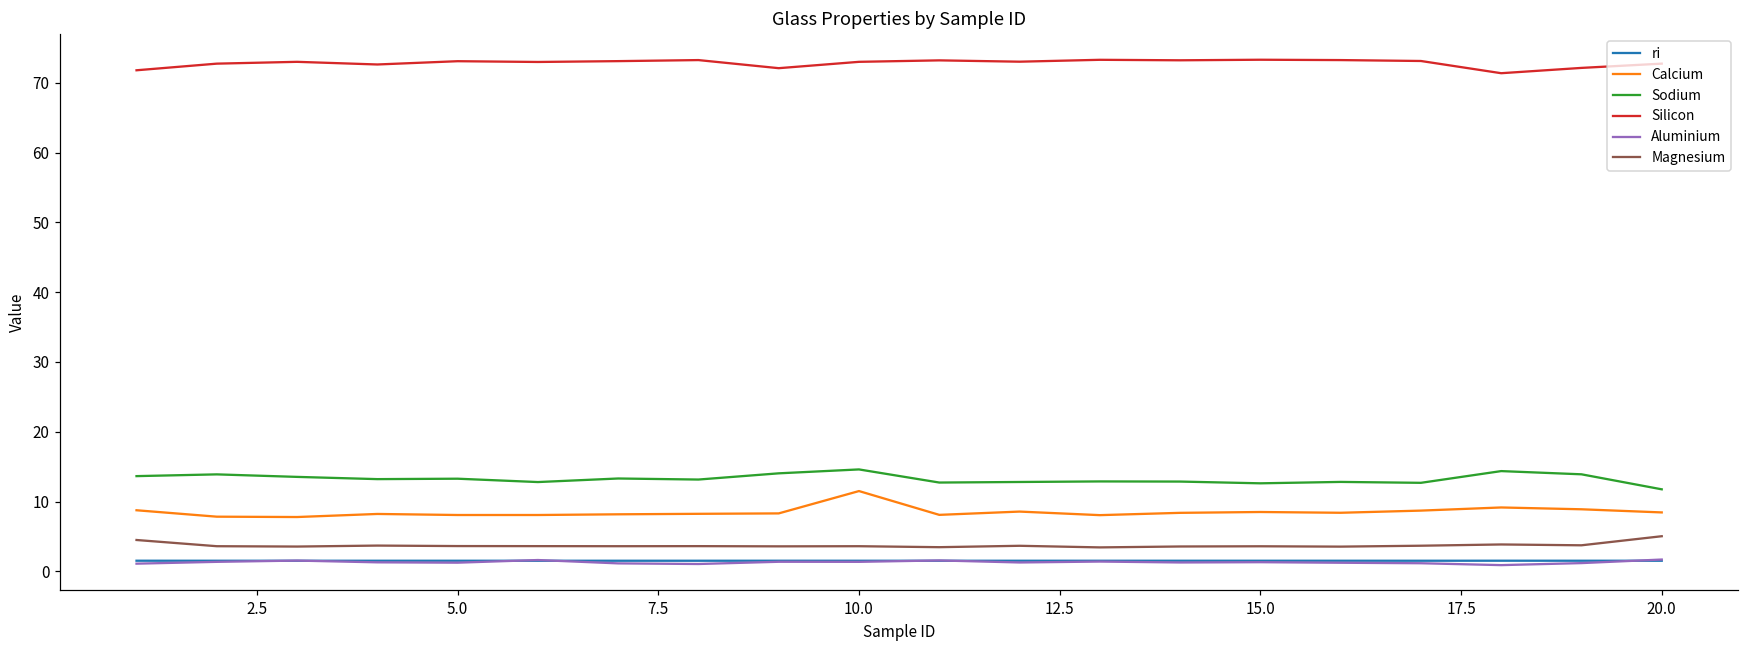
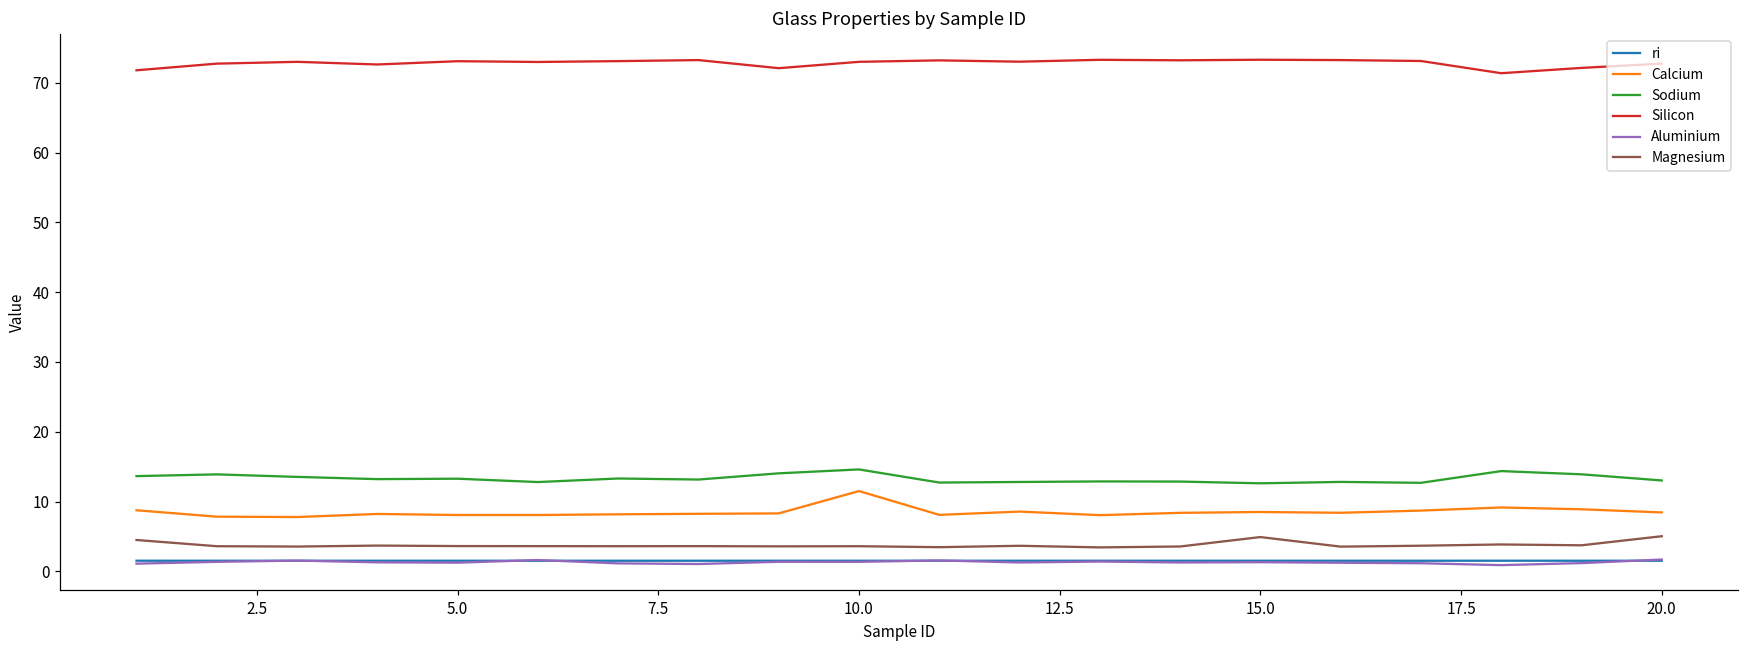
  {
    "Calcium": {
      "5.0": 8,
      "10.0": 12,
      "15.0": 9,
      "20.0": 8
    },
    "Sodium": {
      "5.0": 13,
      "10.0": 15,
      "15.0": 13,
-     "20.0": 12
+     "20.0": 13
    },
    "Silicon": {
      "5.0": 73,
      "10.0": 73,
      "15.0": 73
    },
    "Magnesium": {
      "5.0": 4,
      "10.0": 4,
-     "15.0": 4,
+     "15.0": 5,
      "20.0": 5
    }
  }
